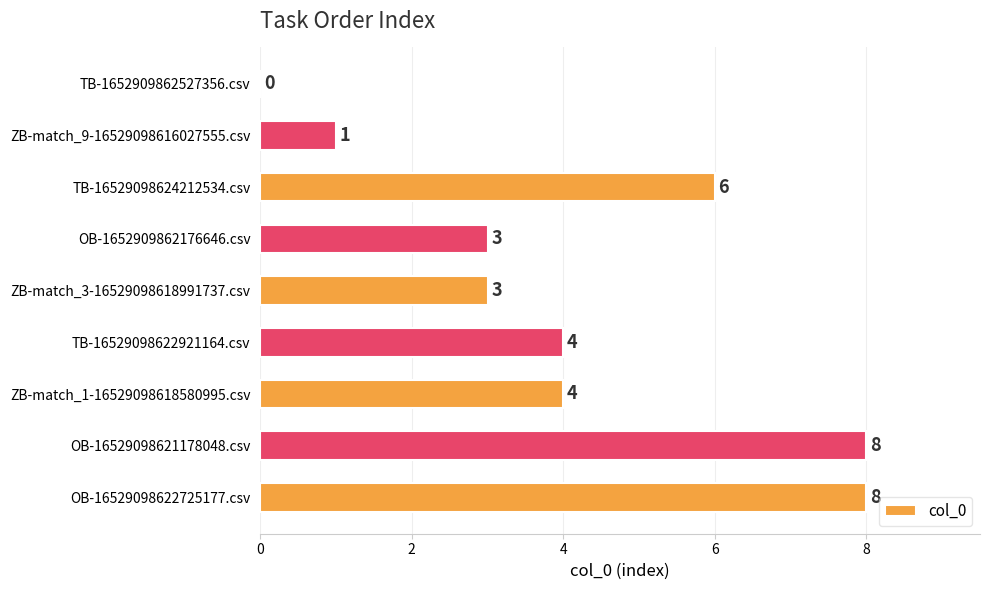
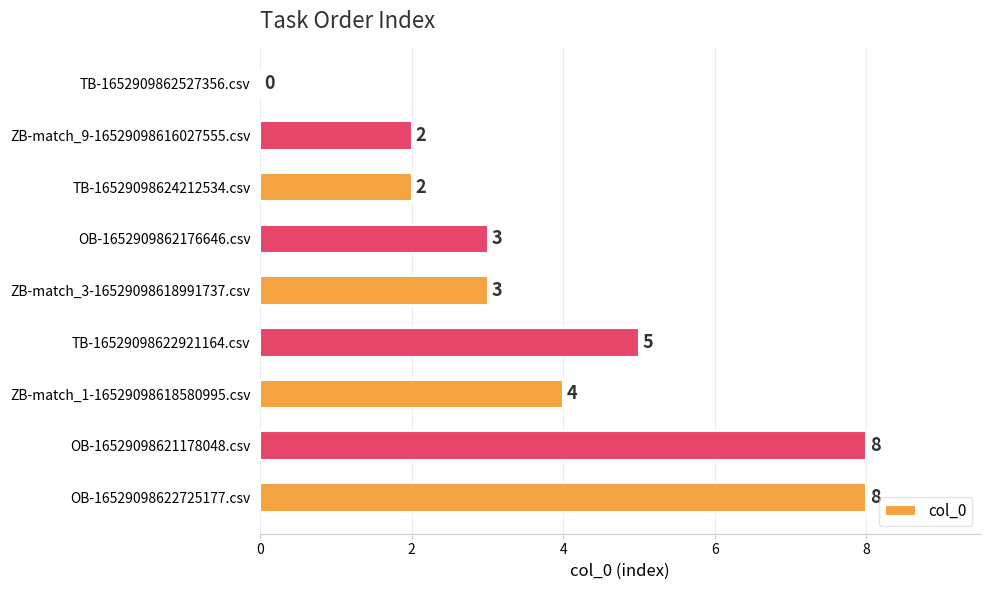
  {
    "TB-1652909862527356.csv": 0,
-   "ZB-match_9-16529098616027555.csv": 1,
-   "TB-16529098624212534.csv": 6,
+   "ZB-match_9-16529098616027555.csv": 2,
+   "TB-16529098624212534.csv": 2,
    "OB-1652909862176646.csv": 3,
    "ZB-match_3-16529098618991737.csv": 3,
-   "TB-16529098622921164.csv": 4,
+   "TB-16529098622921164.csv": 5,
    "ZB-match_1-16529098618580995.csv": 4,
    "OB-16529098621178048.csv": 8
  }
